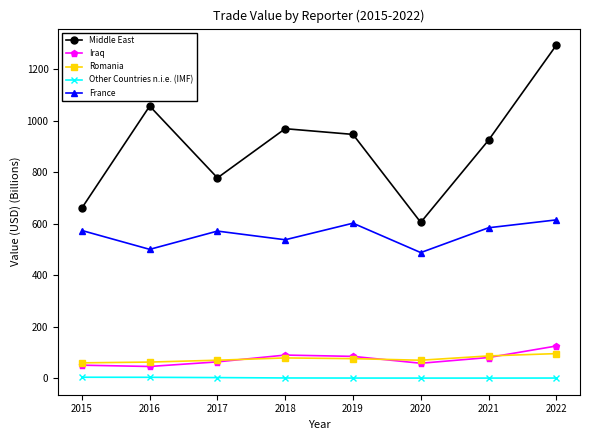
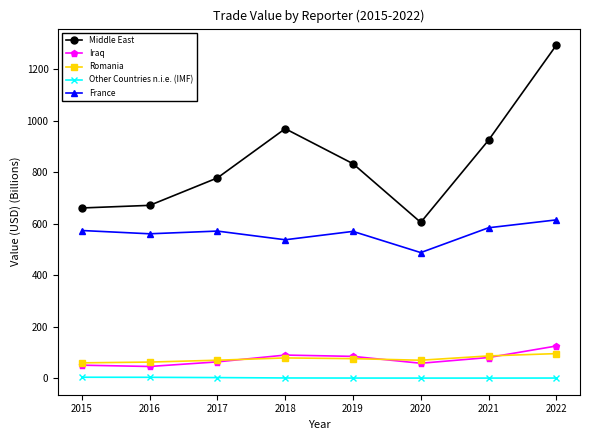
  {
    "Middle East": {
      "2015": 660,
-     "2016": 1060,
+     "2016": 670,
      "2017": 780,
      "2018": 970,
-     "2019": 950,
+     "2019": 830,
      "2020": 610,
      "2021": 920,
      "2022": 1290
    },
    "Iraq": {
      "2016": 50,
      "2018": 90,
      "2020": 60,
      "2022": 130
    },
    "Romania": {
      "2016": 60,
      "2018": 80,
      "2020": 70,
      "2022": 100
    },
    "Other Countries n.i.e. (IMF)": {
      "2015": 0,
      "2016": 0,
      "2017": 0,
      "2018": 0,
      "2019": 0,
      "2020": 0,
      "2021": 0,
      "2022": 0
    },
    "France": {
      "2015": 570,
-     "2016": 500,
+     "2016": 560,
      "2017": 570,
      "2018": 540,
-     "2019": 600,
+     "2019": 570,
      "2020": 490,
      "2021": 590,
      "2022": 620
    }
  }
